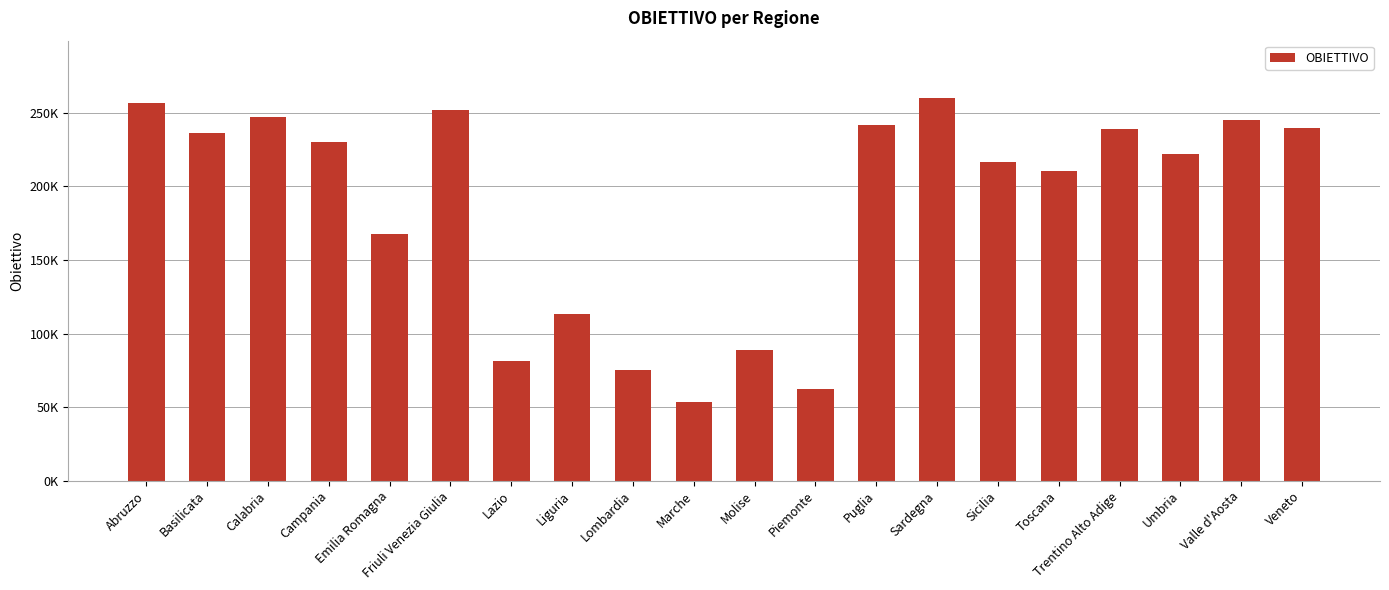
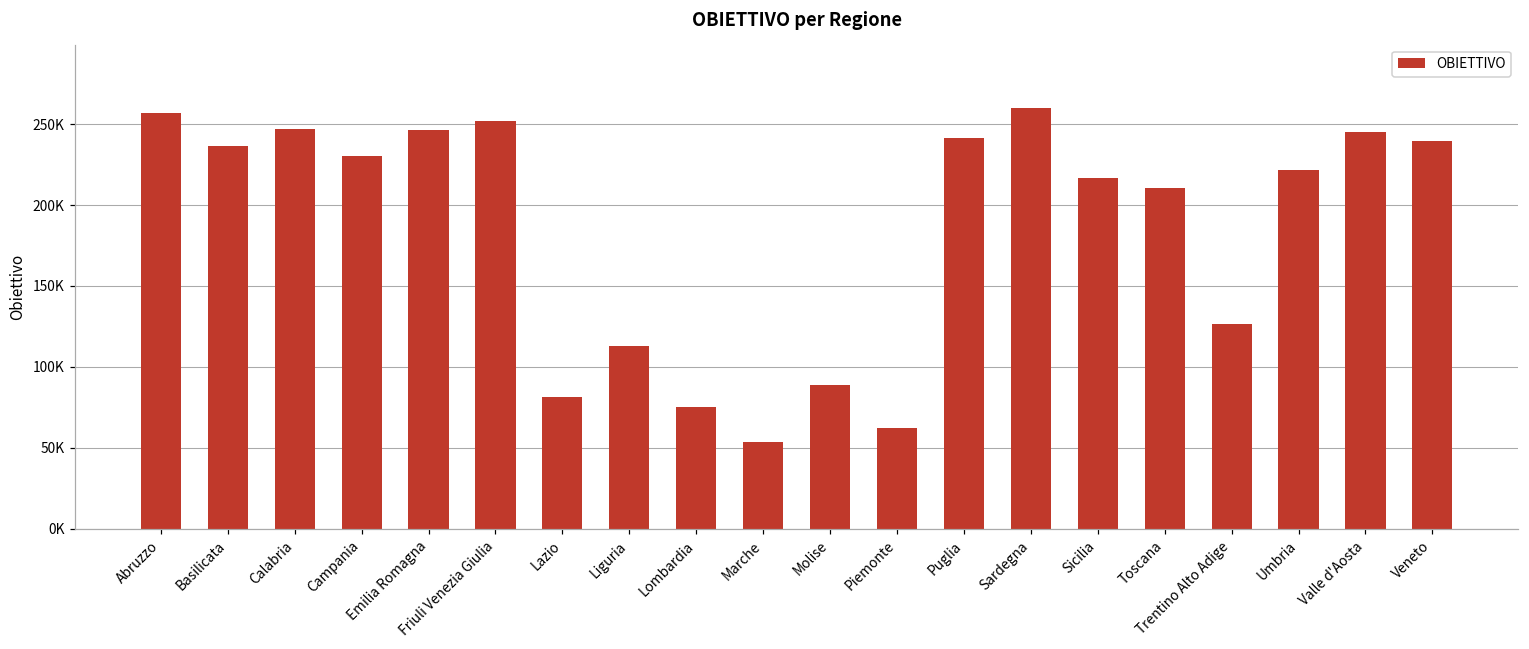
  {
    "Abruzzo": 257000,
    "Basilicata": 236000,
    "Calabria": 247000,
    "Campania": 230000,
-   "Emilia Romagna": 168000,
+   "Emilia Romagna": 246000,
    "Friuli Venezia Giulia": 252000,
    "Lazio": 82000,
    "Liguria": 113000,
    "Lombardia": 75000,
    "Marche": 54000,
    "Molise": 89000,
    "Piemonte": 62000,
    "Puglia": 241000,
    "Sardegna": 260000,
    "Sicilia": 217000,
    "Toscana": 211000,
-   "Trentino Alto Adige": 239000,
+   "Trentino Alto Adige": 127000,
    "Umbria": 222000,
    "Valle d'Aosta": 245000,
    "Veneto": 240000
  }
